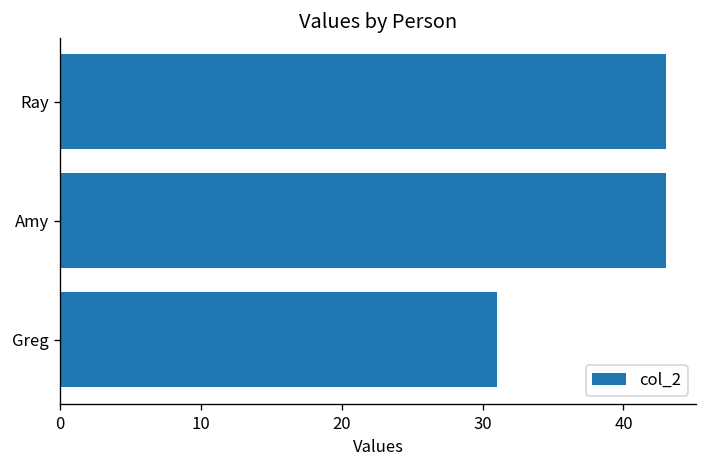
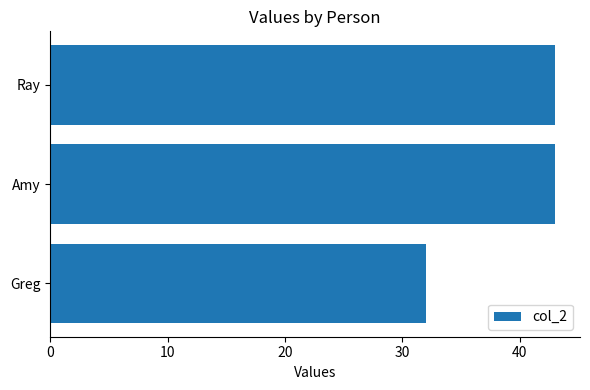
  {
    "Ray": 43,
    "Amy": 43,
-   "Greg": 31
+   "Greg": 32
  }
